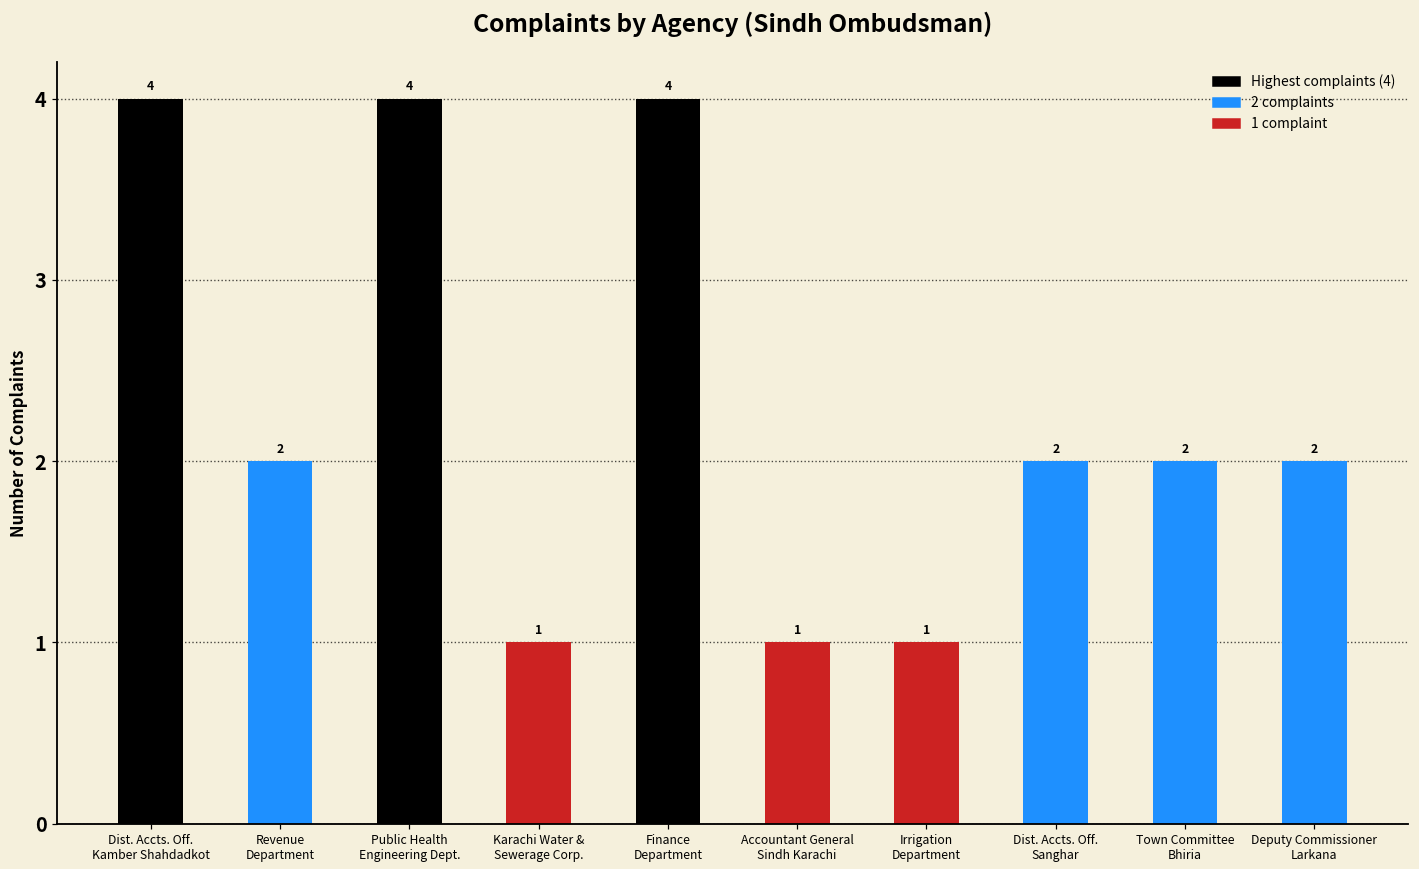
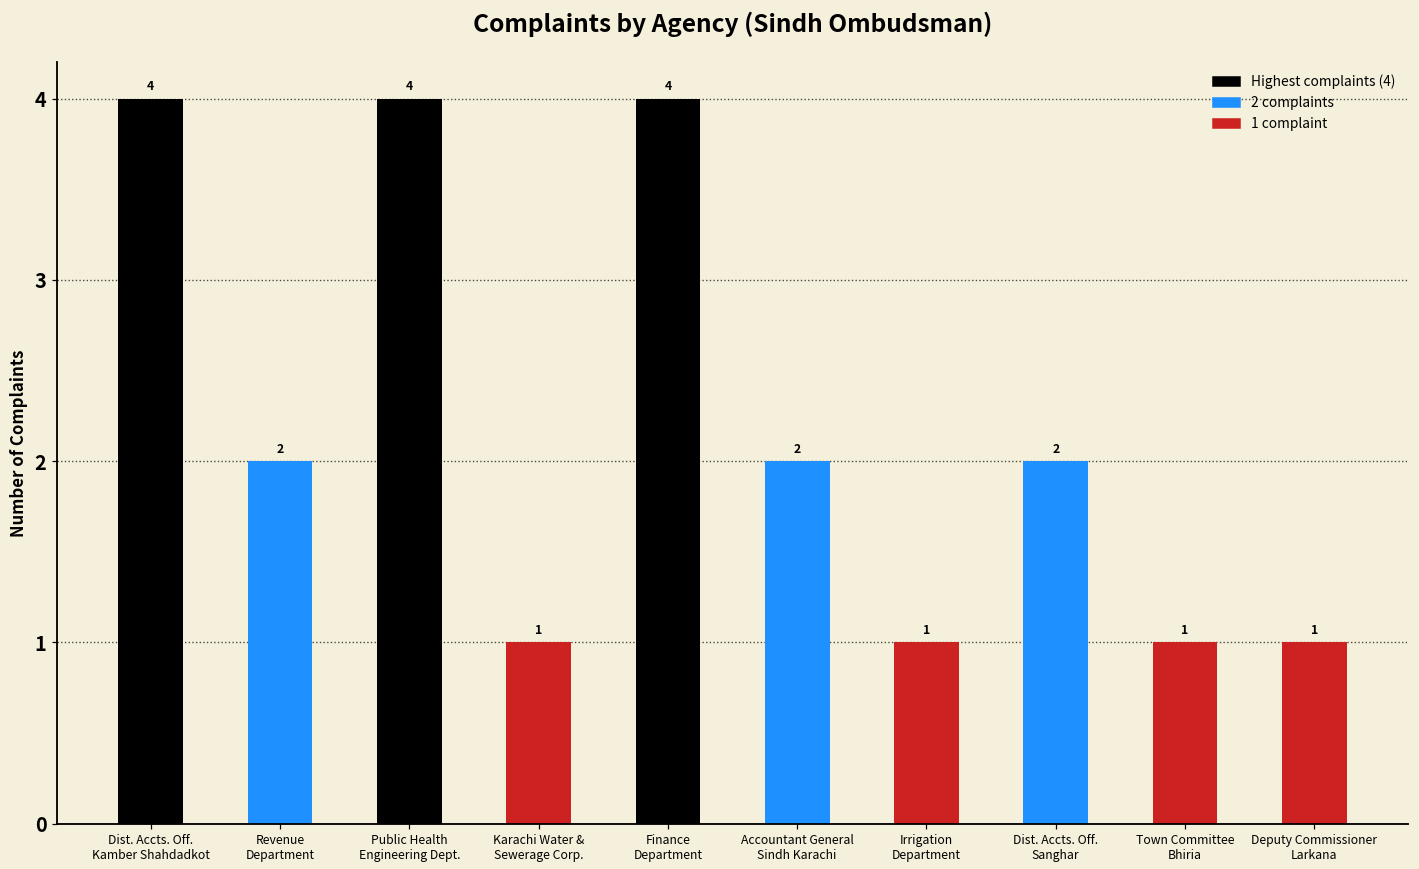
  {
    "Dist. Accts. Off. Kamber Shahdadkot": 4,
    "Revenue Department": 2,
    "Public Health Engineering Dept.": 4,
    "Karachi Water & Sewerage Corp.": 1,
    "Finance Department": 4,
-   "Accountant General Sindh Karachi": 1,
+   "Accountant General Sindh Karachi": 2,
    "Irrigation Department": 1,
    "Dist. Accts. Off. Sanghar": 2,
-   "Town Committee Bhiria": 2,
-   "Deputy Commissioner Larkana": 2
+   "Town Committee Bhiria": 1,
+   "Deputy Commissioner Larkana": 1
  }
